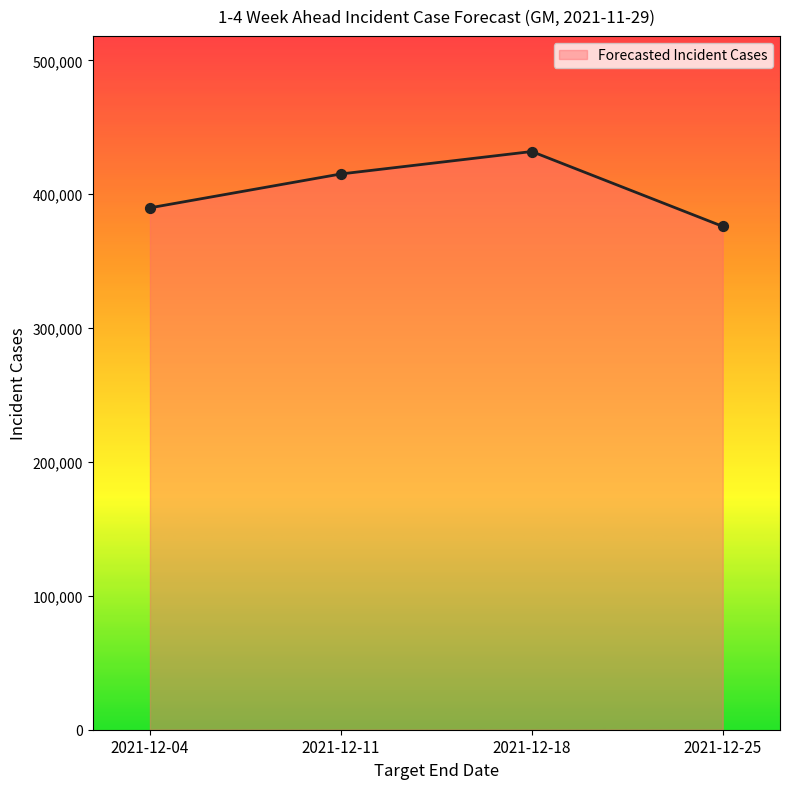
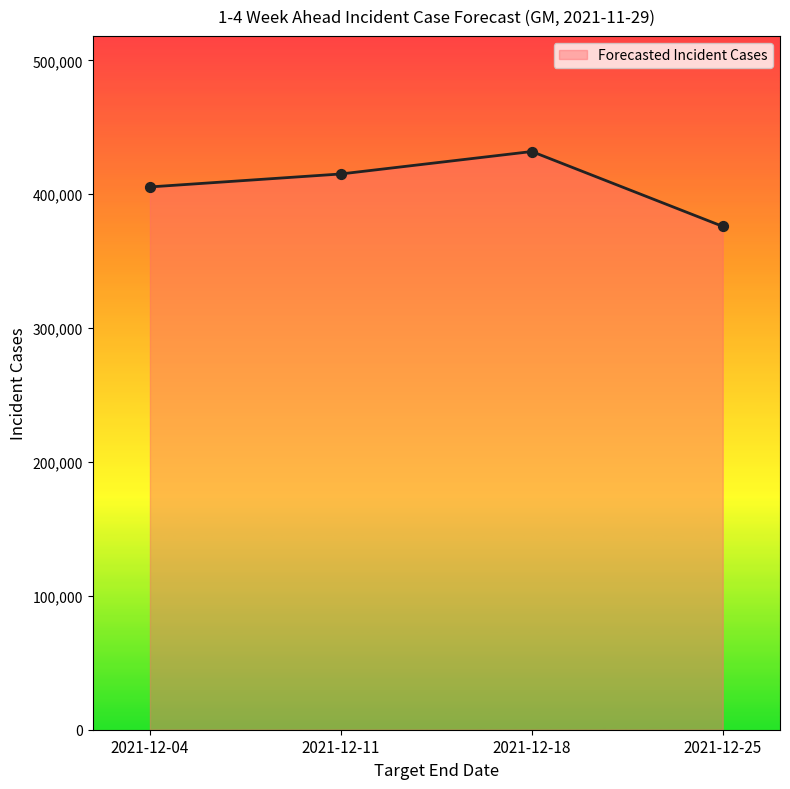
  {
-   "2021-12-04": "390,000",
+   "2021-12-04": "405,000",
    "2021-12-11": "415,000",
    "2021-12-18": "432,000",
    "2021-12-25": "376,000"
  }
